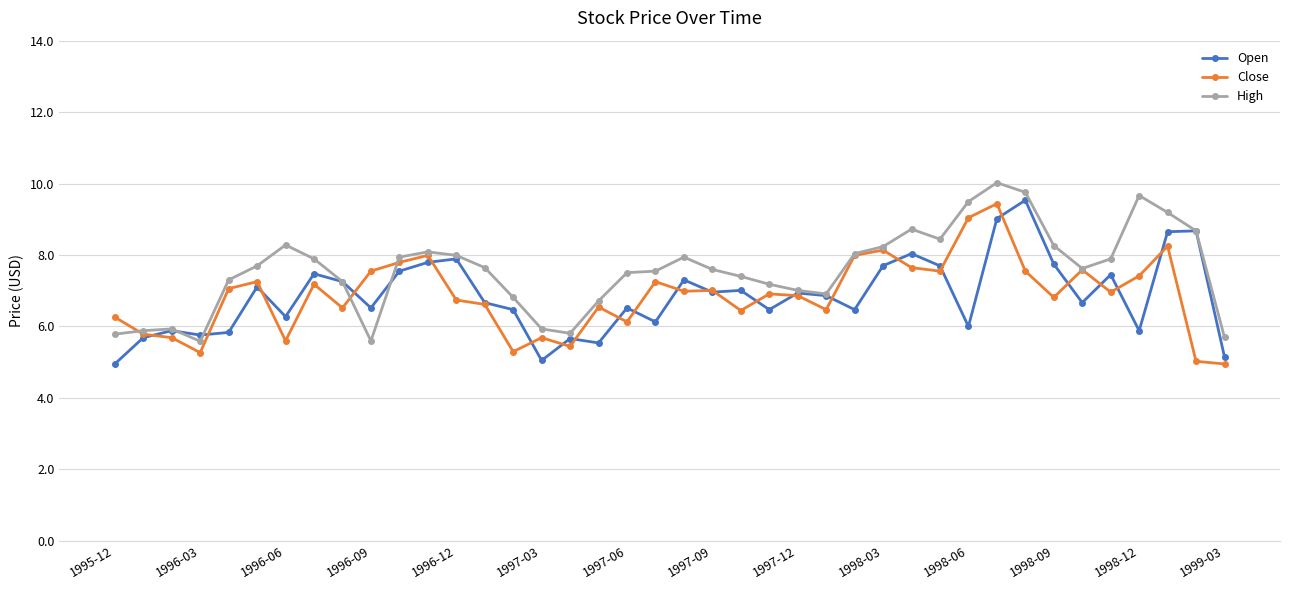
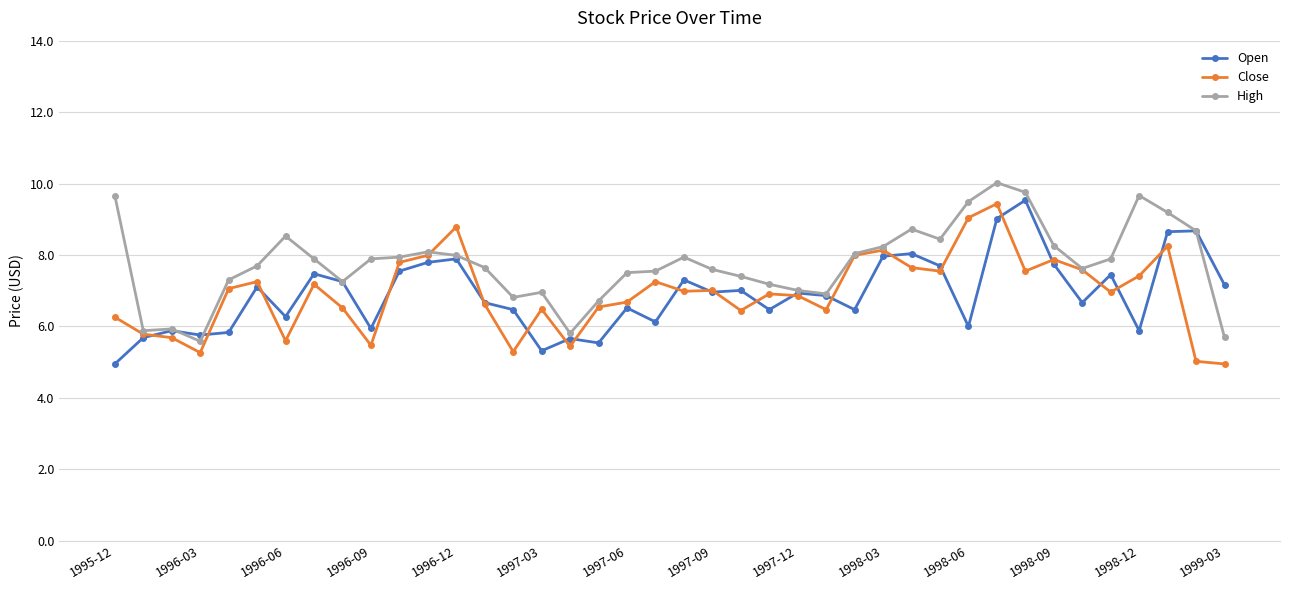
  {
    "Open": {
      "1995-12": 5.0,
      "1996-03": 5.8,
      "1996-06": 6.3,
-     "1996-09": 6.5,
+     "1996-09": 5.9,
      "1996-12": 7.9,
-     "1997-03": 5.0,
+     "1997-03": 5.3,
      "1997-06": 6.5,
      "1997-12": 6.9,
-     "1998-03": 7.7,
+     "1998-03": 8.0,
      "1998-06": 6.0,
      "1998-09": 7.7,
      "1998-12": 5.9,
-     "1999-03": 5.1
+     "1999-03": 7.2
    },
    "Close": {
      "1995-12": 6.3,
      "1996-03": 5.3,
      "1996-06": 5.6,
-     "1996-09": 7.5,
-     "1996-12": 6.7,
-     "1997-03": 5.7,
-     "1997-06": 6.1,
+     "1996-09": 5.5,
+     "1996-12": 8.8,
+     "1997-03": 6.5,
+     "1997-06": 6.7,
      "1997-12": 6.9,
      "1998-03": 8.1,
      "1998-06": 9.0,
-     "1998-09": 6.8,
+     "1998-09": 7.9,
      "1998-12": 7.4,
      "1999-03": 5.0
    },
    "High": {
-     "1995-12": 5.8,
+     "1995-12": 9.7,
      "1996-03": 5.6,
-     "1996-06": 8.3,
-     "1996-09": 5.6,
+     "1996-06": 8.5,
+     "1996-09": 7.9,
      "1996-12": 8.0,
-     "1997-03": 5.9,
+     "1997-03": 7.0,
      "1997-06": 7.5,
      "1997-09": 7.6,
      "1997-12": 7.0,
      "1998-03": 8.2,
      "1998-06": 9.5,
      "1998-09": 8.3,
      "1998-12": 9.7,
      "1999-03": 5.7
    }
  }
